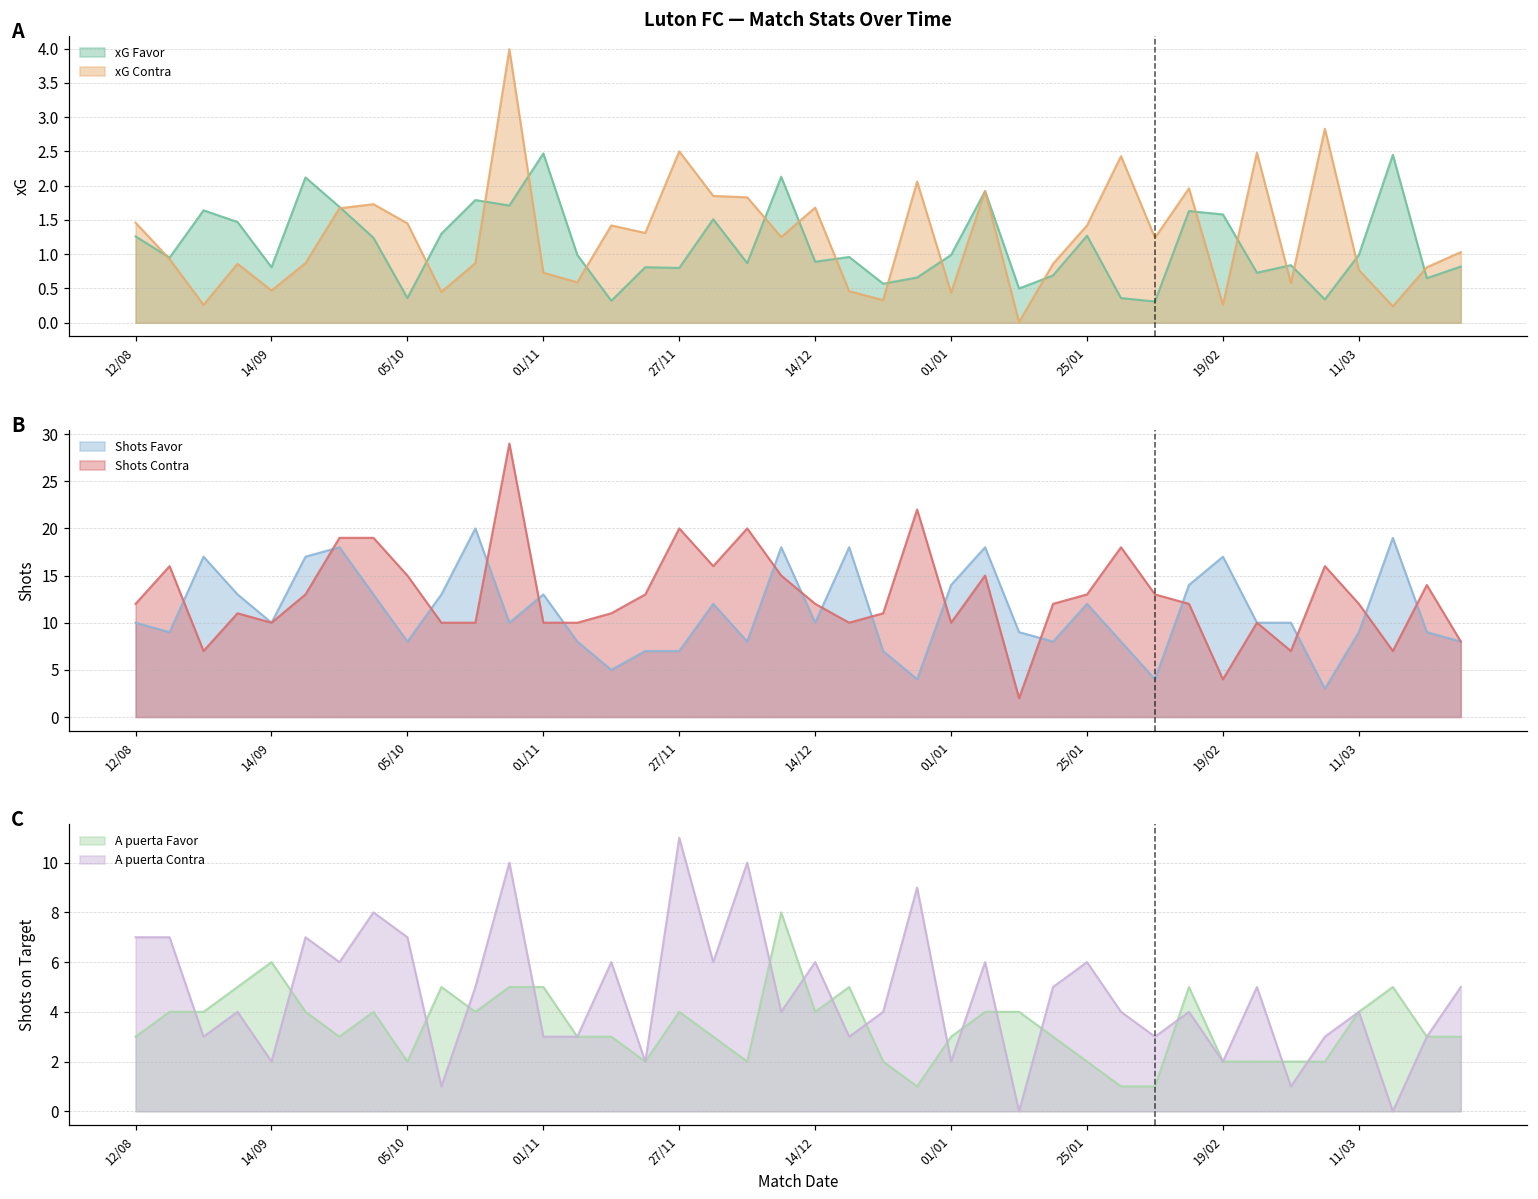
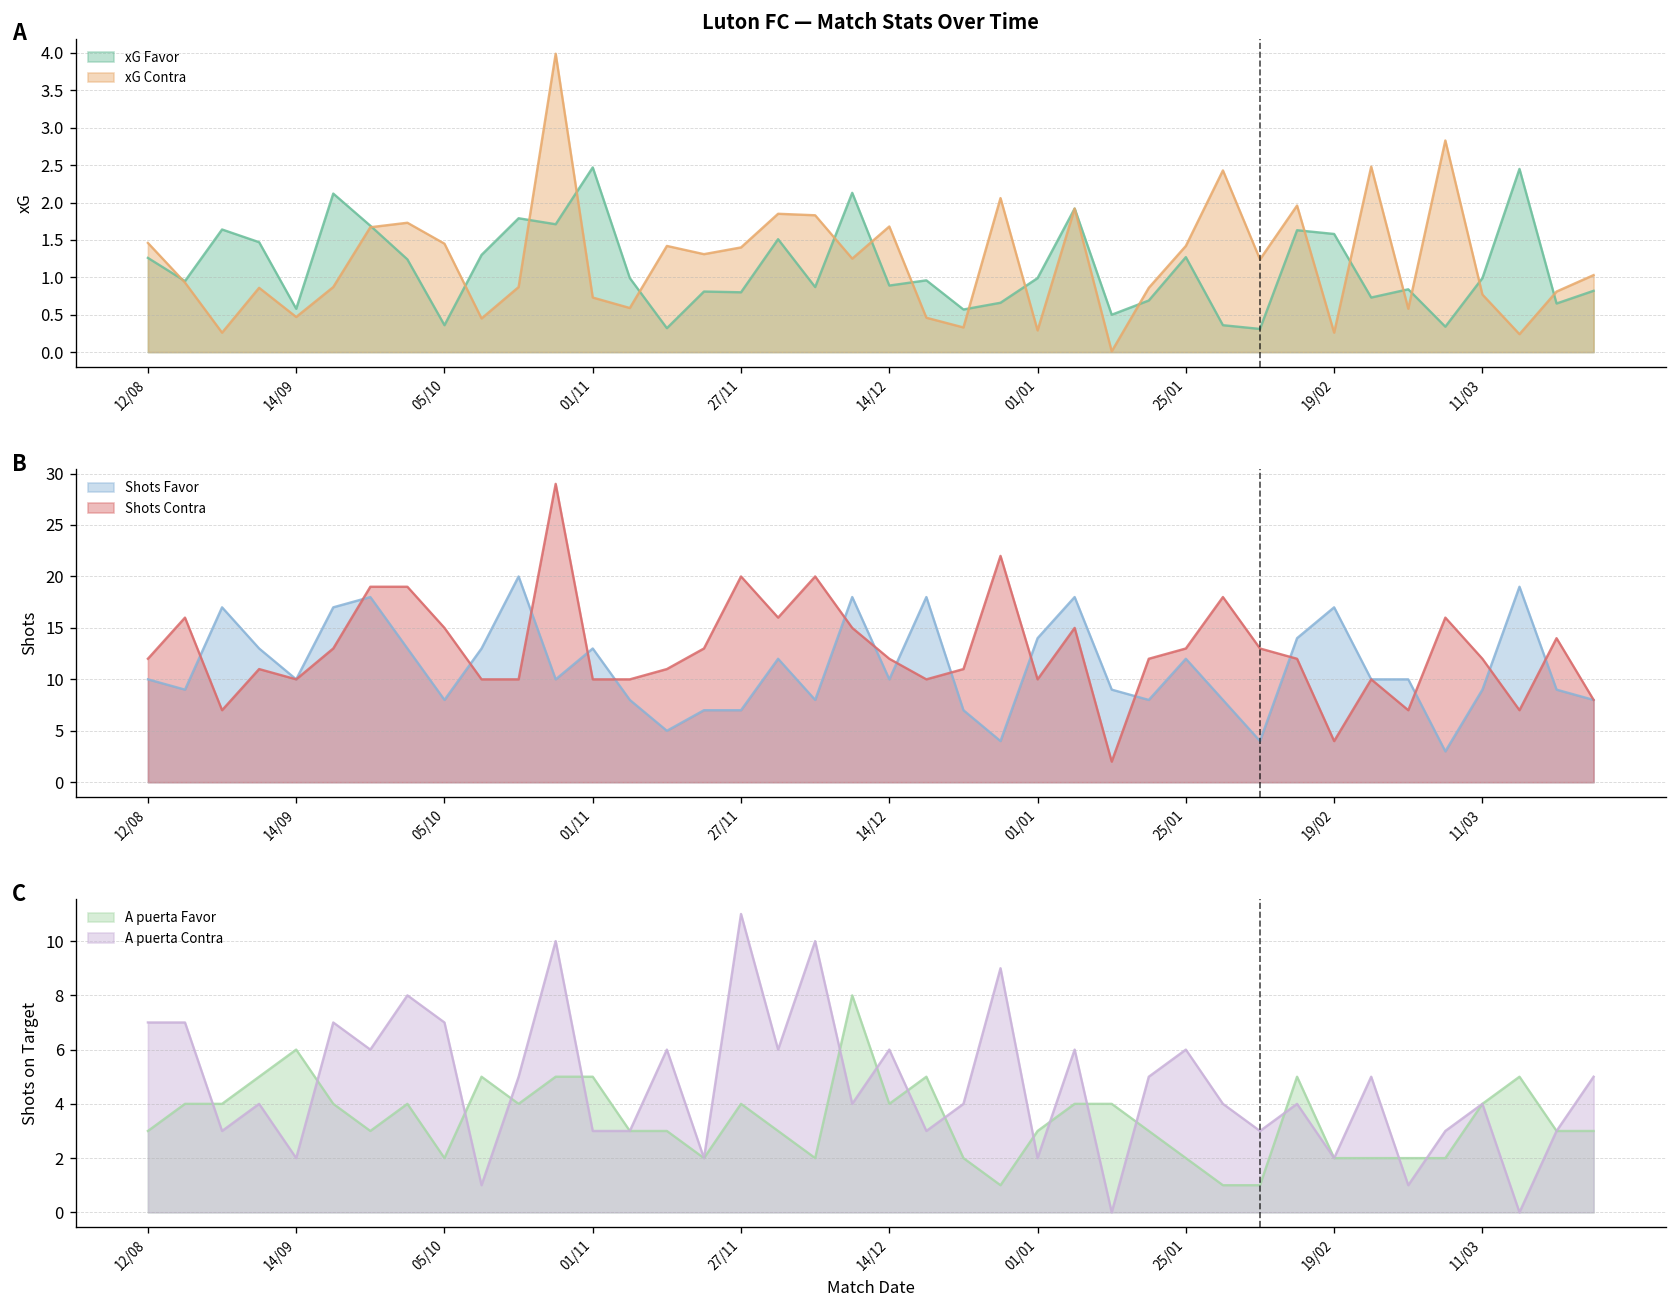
  {
    "Luton FC — Match Stats Over Time": {
      "xG Favor": {
        "12/08": 1.3,
-       "14/09": 0.8,
+       "14/09": 0.6,
        "05/10": 0.4,
        "01/11": 2.5,
        "27/11": 0.8,
        "14/12": 0.9,
        "01/01": 1.0,
        "25/01": 1.3,
        "19/02": 1.6,
        "11/03": 1.0
      },
      "xG Contra": {
        "12/08": 1.5,
        "14/09": 0.5,
        "05/10": 1.5,
        "01/11": 0.7,
-       "27/11": 2.5,
+       "27/11": 1.4,
        "14/12": 1.7,
-       "01/01": 0.4,
+       "01/01": 0.3,
        "25/01": 1.4,
        "19/02": 0.3,
        "11/03": 0.8
      }
    }
  }
